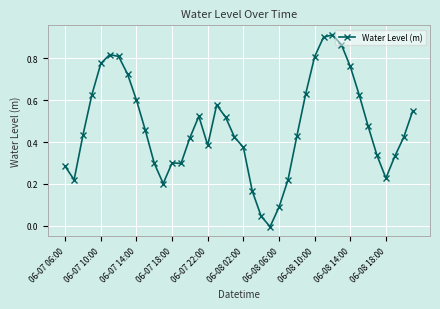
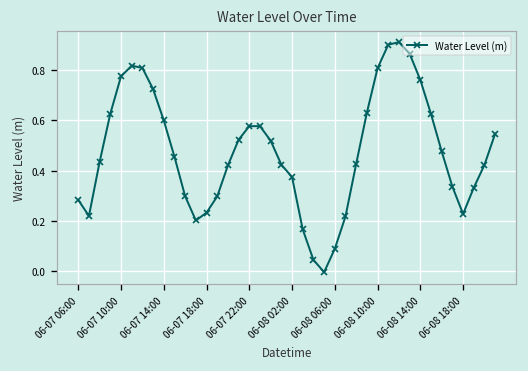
  {
    "06-07 06:00": 0.28,
    "06-07 10:00": 0.78,
    "06-07 14:00": 0.60,
-   "06-07 18:00": 0.30,
-   "06-07 22:00": 0.38,
+   "06-07 18:00": 0.23,
+   "06-07 22:00": 0.58,
    "06-08 02:00": 0.37,
    "06-08 06:00": 0.09,
    "06-08 10:00": 0.81,
    "06-08 14:00": 0.76,
    "06-08 18:00": 0.23
  }
